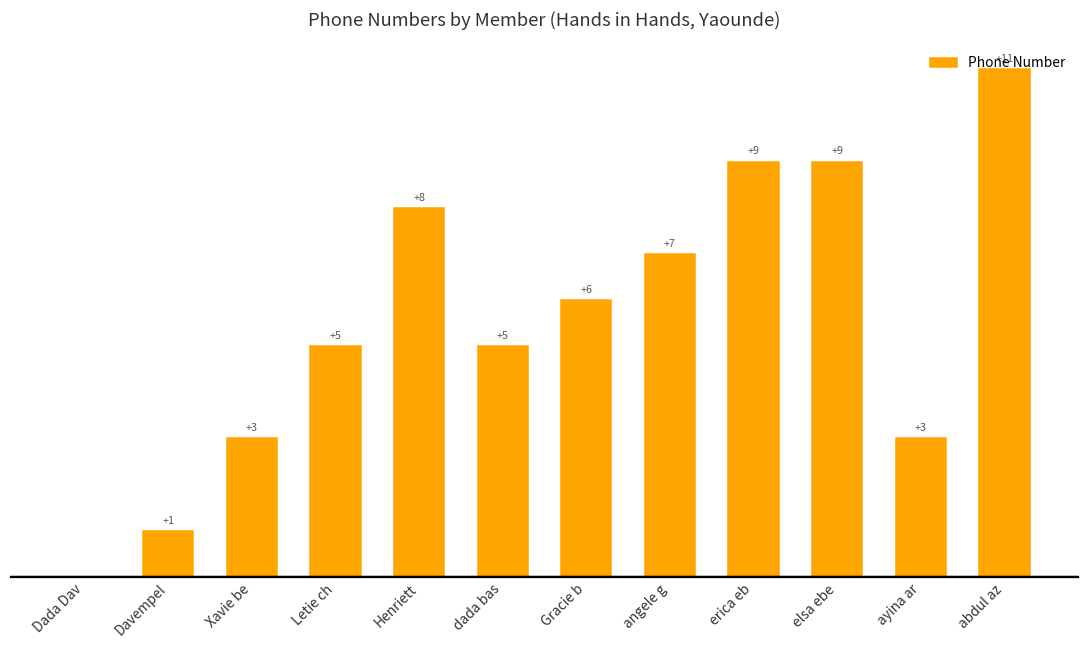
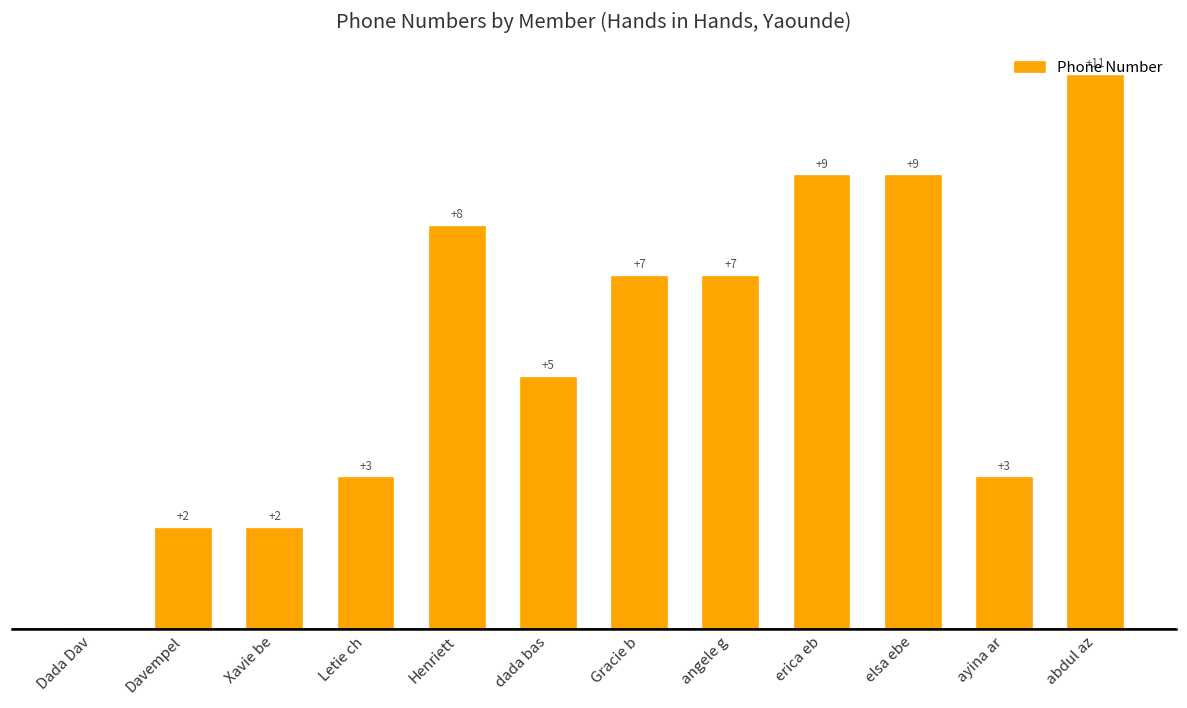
  {
-   "Davempel": "+1",
-   "Xavie be": "+3",
-   "Letie ch": "+5",
+   "Davempel": "+2",
+   "Xavie be": "+2",
+   "Letie ch": "+3",
    "Henriett": "+8",
    "dada bas": "+5",
-   "Gracie b": "+6",
+   "Gracie b": "+7",
    "angele g": "+7",
    "erica eb": "+9",
    "elsa ebe": "+9",
    "ayina ar": "+3",
    "abdul az": "+11"
  }
